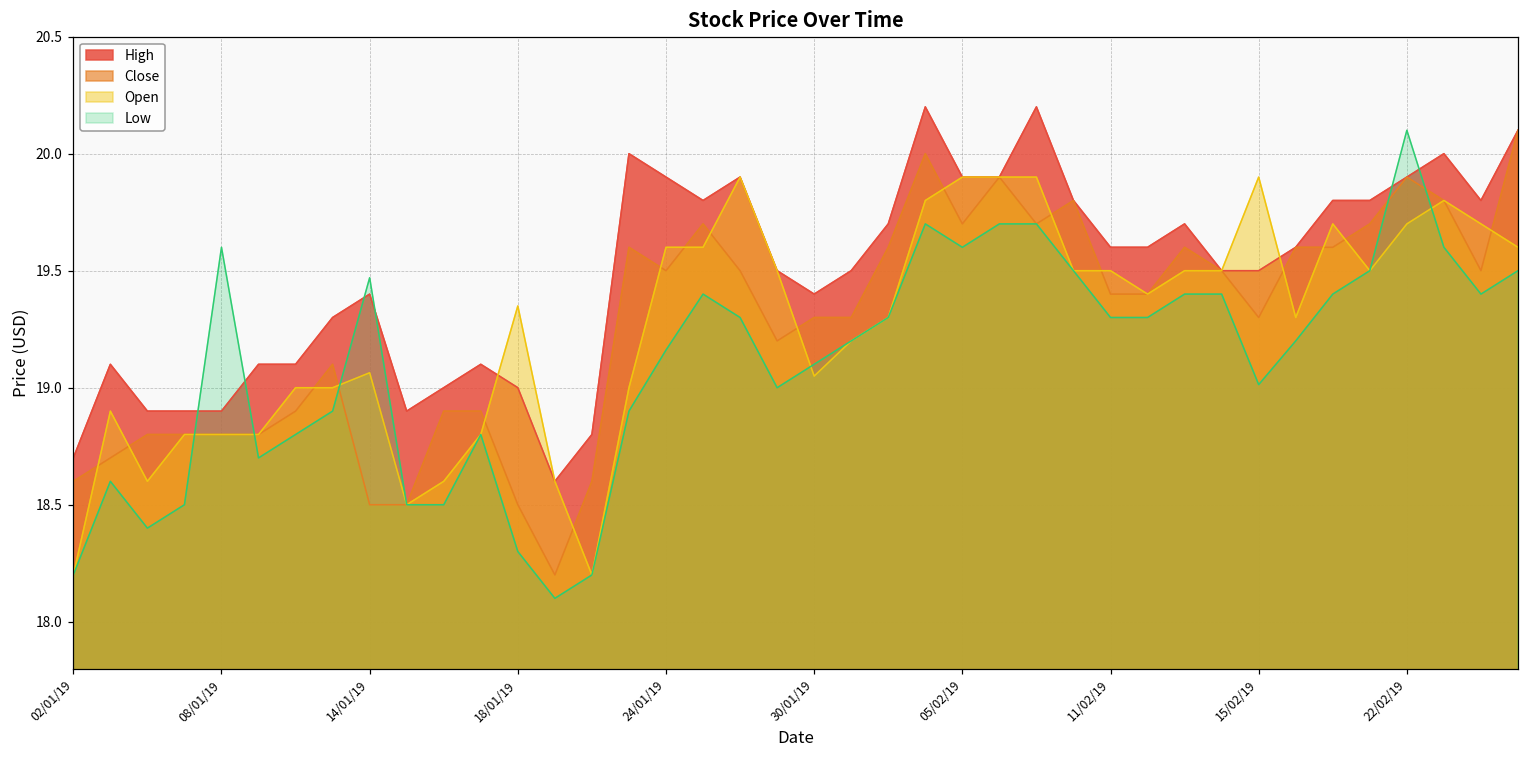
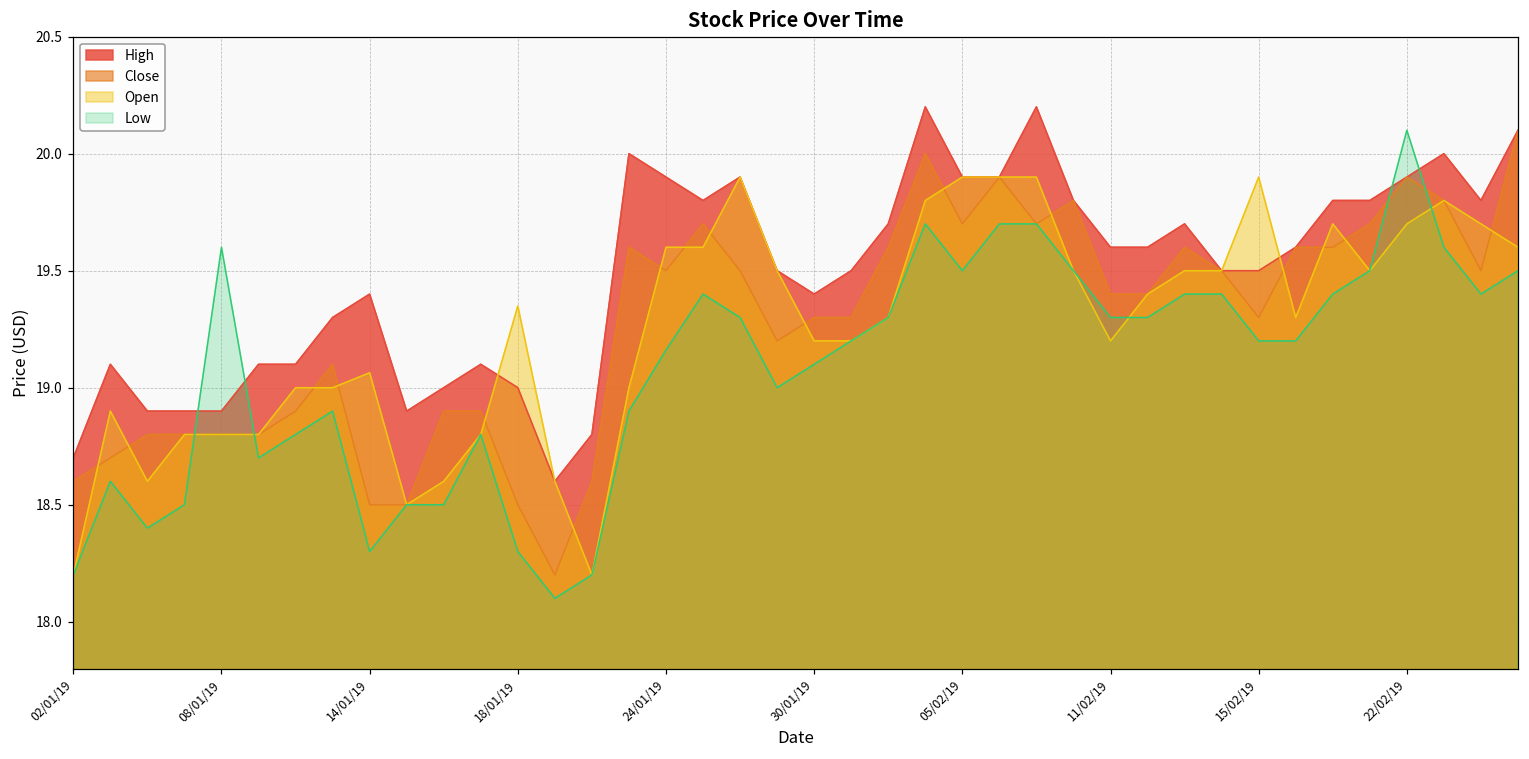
  {
    "Open": {
      "14/01/19": 19.06,
      "18/01/19": 19.35,
      "24/01/19": 19.60,
-     "30/01/19": 19.05,
-     "11/02/19": 19.5,
+     "30/01/19": 19.20,
+     "11/02/19": 19.2,
      "15/02/19": 19.90,
      "22/02/19": 19.70
    },
    "Low": {
      "08/01/19": 19.60,
-     "14/01/19": 19.47,
+     "14/01/19": 18.30,
      "18/01/19": 18.30,
      "24/01/19": 19.16,
      "30/01/19": 19.10,
-     "05/02/19": 19.6,
+     "05/02/19": 19.5,
      "11/02/19": 19.30,
-     "15/02/19": 19.01,
+     "15/02/19": 19.20,
      "22/02/19": 20.10
    }
  }
